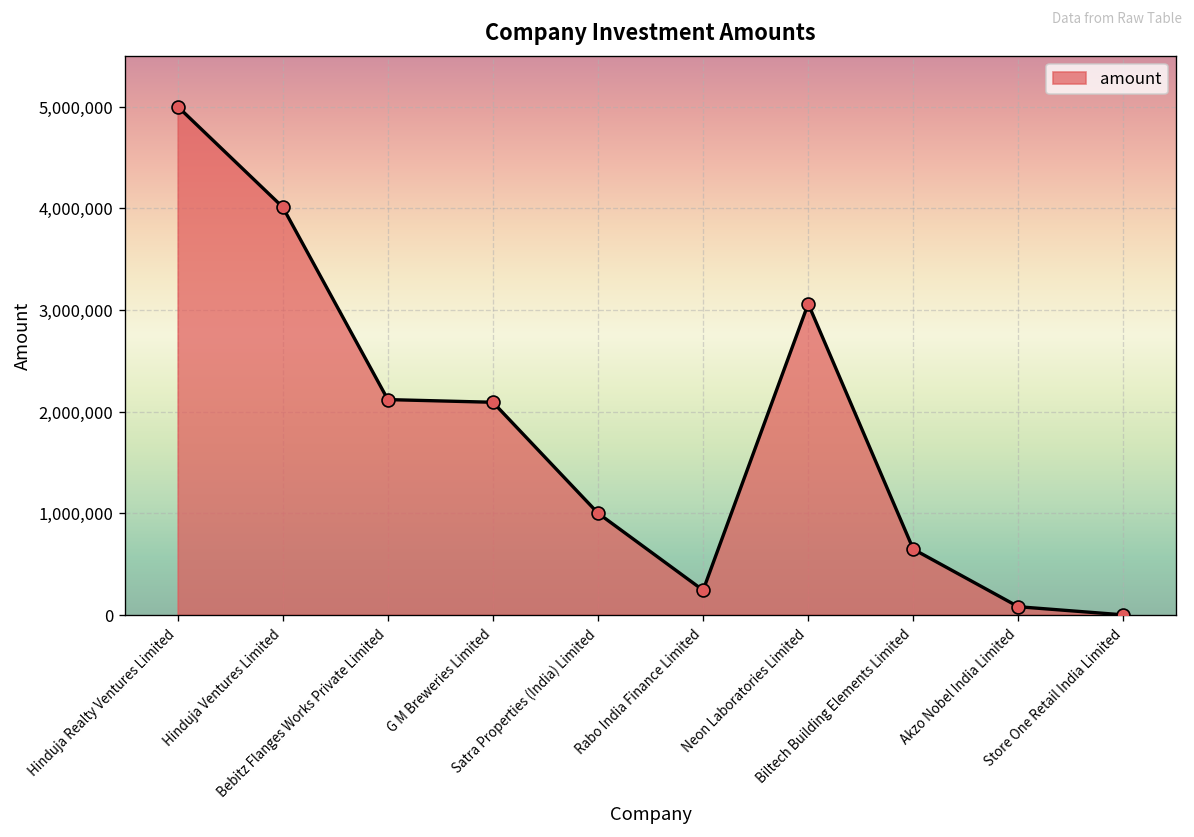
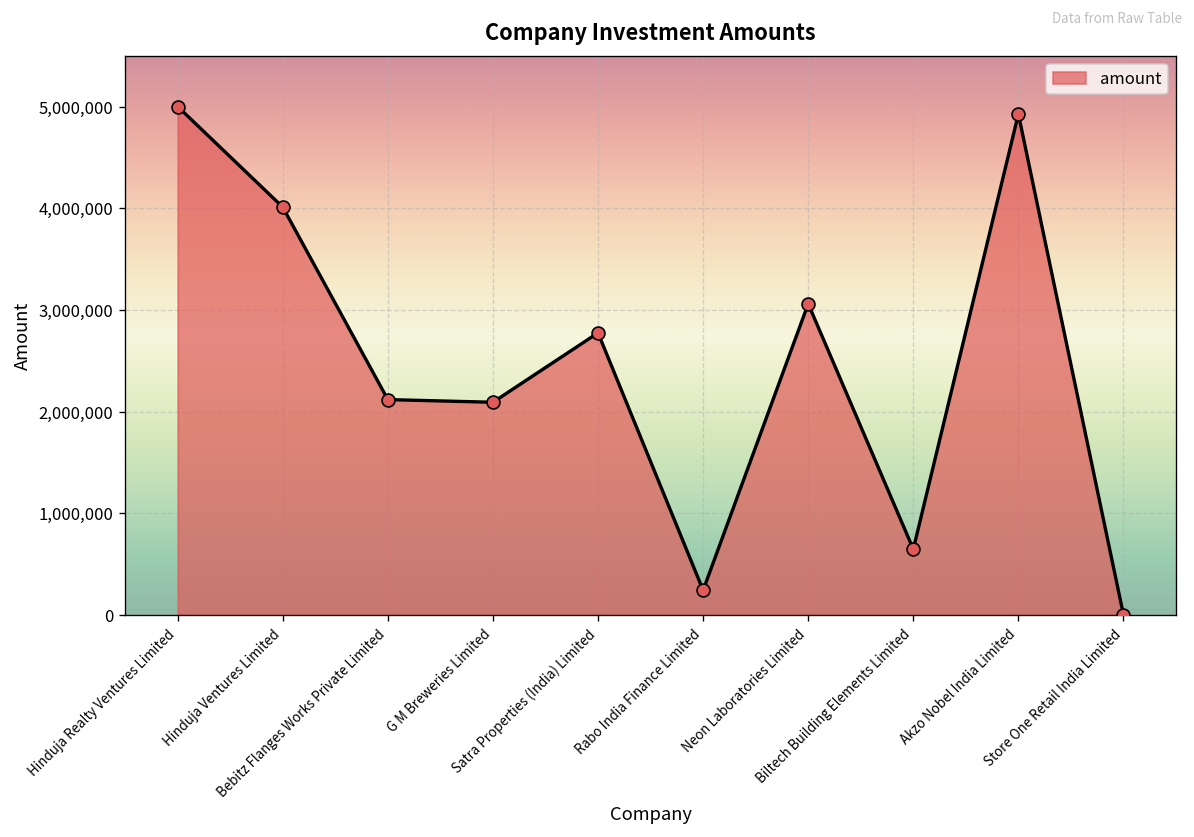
  {
    "Hinduja Realty Ventures Limited": "5,000,000",
    "Hinduja Ventures Limited": "4,000,000",
    "Bebitz Flanges Works Private Limited": "2,100,000",
    "G M Breweries Limited": "2,100,000",
-   "Satra Properties (India) Limited": "1,000,000",
+   "Satra Properties (India) Limited": "2,800,000",
    "Rabo India Finance Limited": "200,000",
    "Neon Laboratories Limited": "3,100,000",
    "Biltech Building Elements Limited": "600,000",
-   "Akzo Nobel India Limited": "100,000",
+   "Akzo Nobel India Limited": "4,900,000",
    "Store One Retail India Limited": "0"
  }
